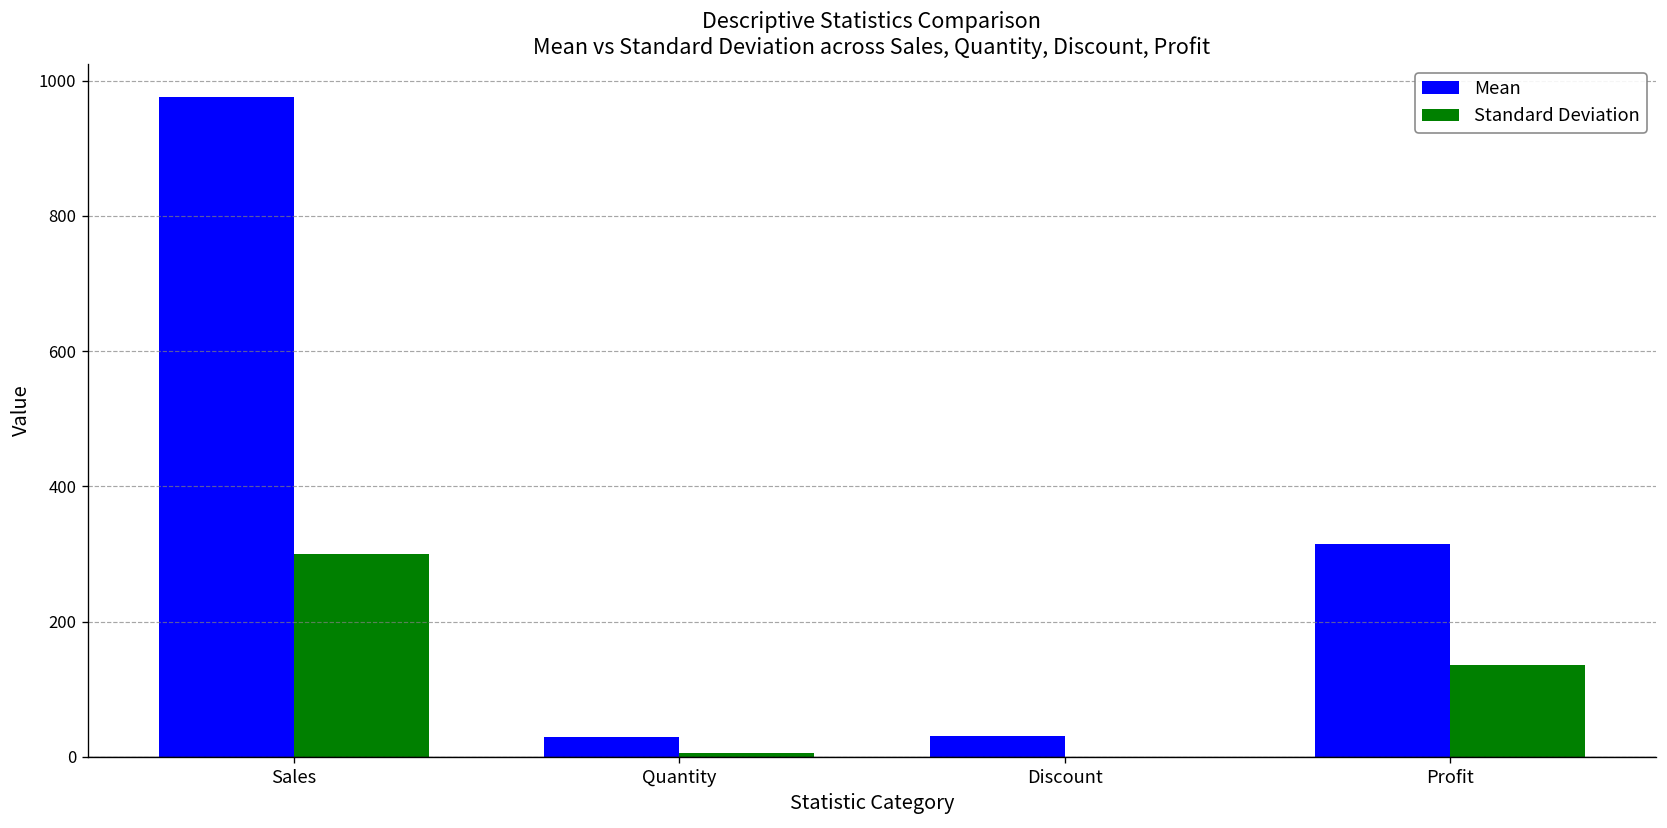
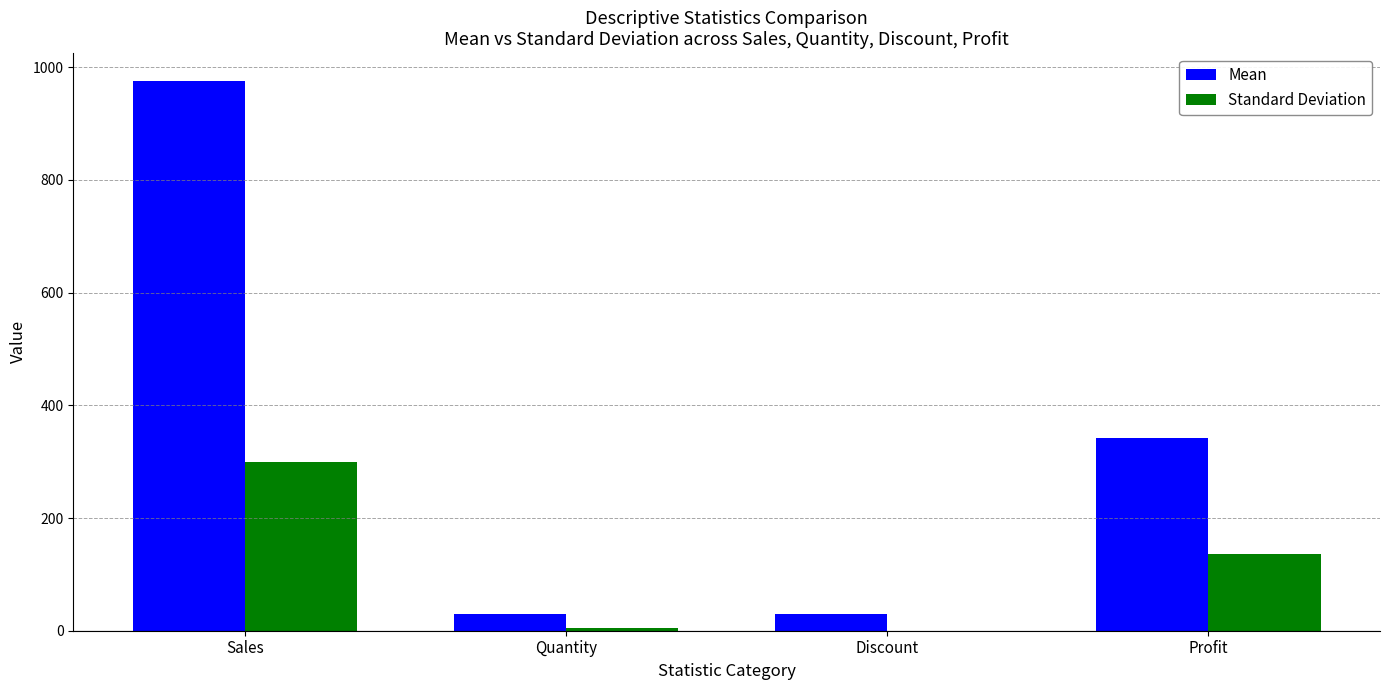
  {
    "Mean": {
      "Sales": 980,
      "Quantity": 30,
      "Discount": 30,
-     "Profit": 320
+     "Profit": 340
    },
    "Standard Deviation": {
      "Sales": 300,
      "Quantity": 10,
      "Profit": 140
    }
  }
